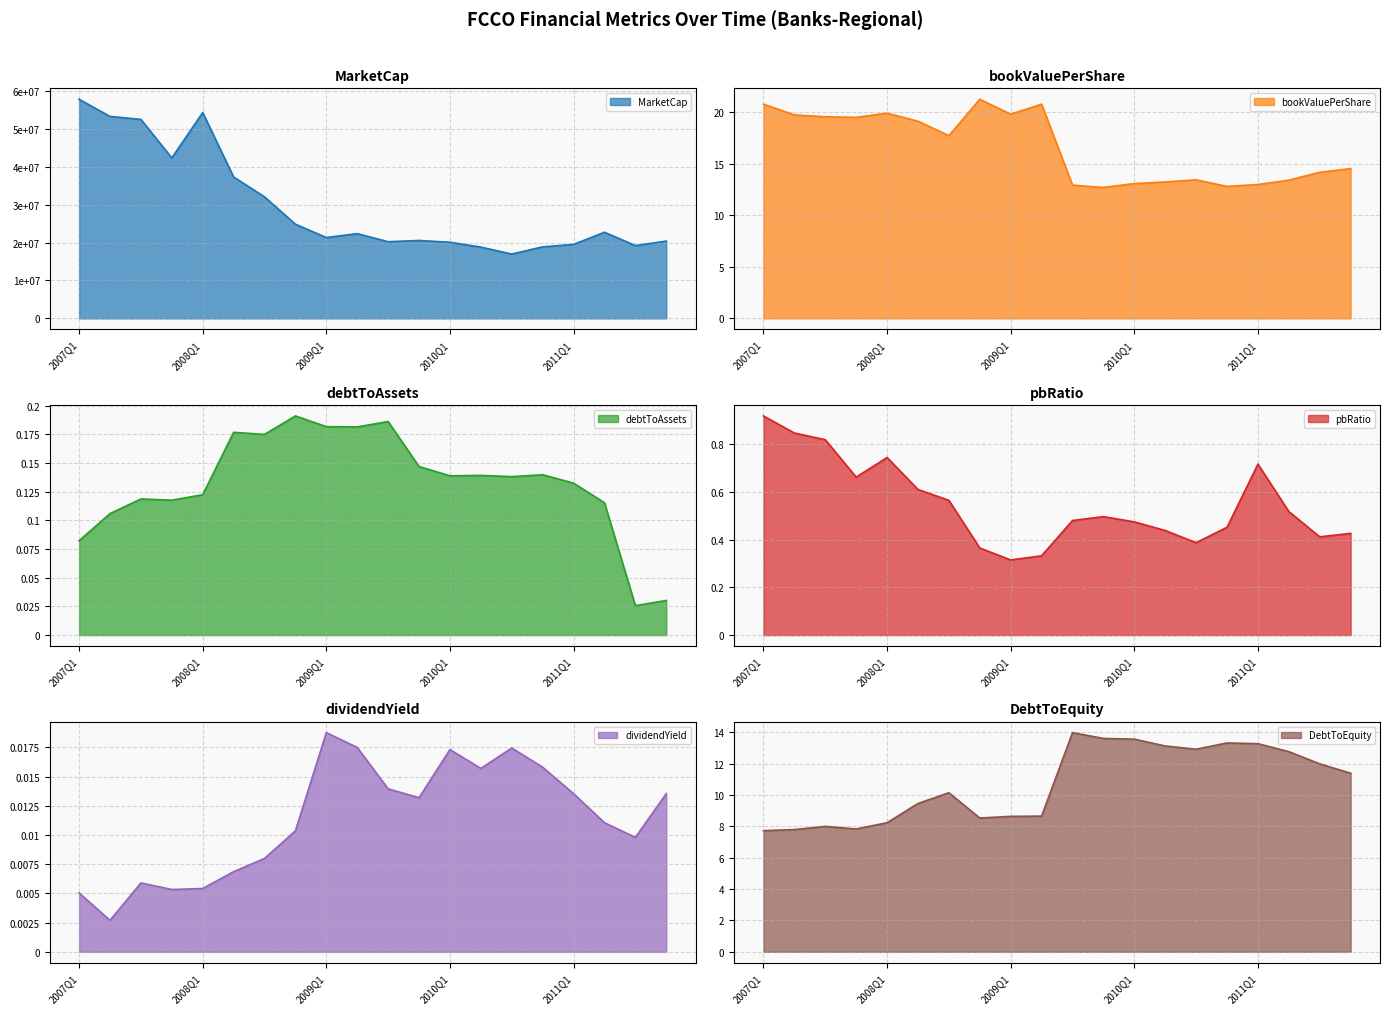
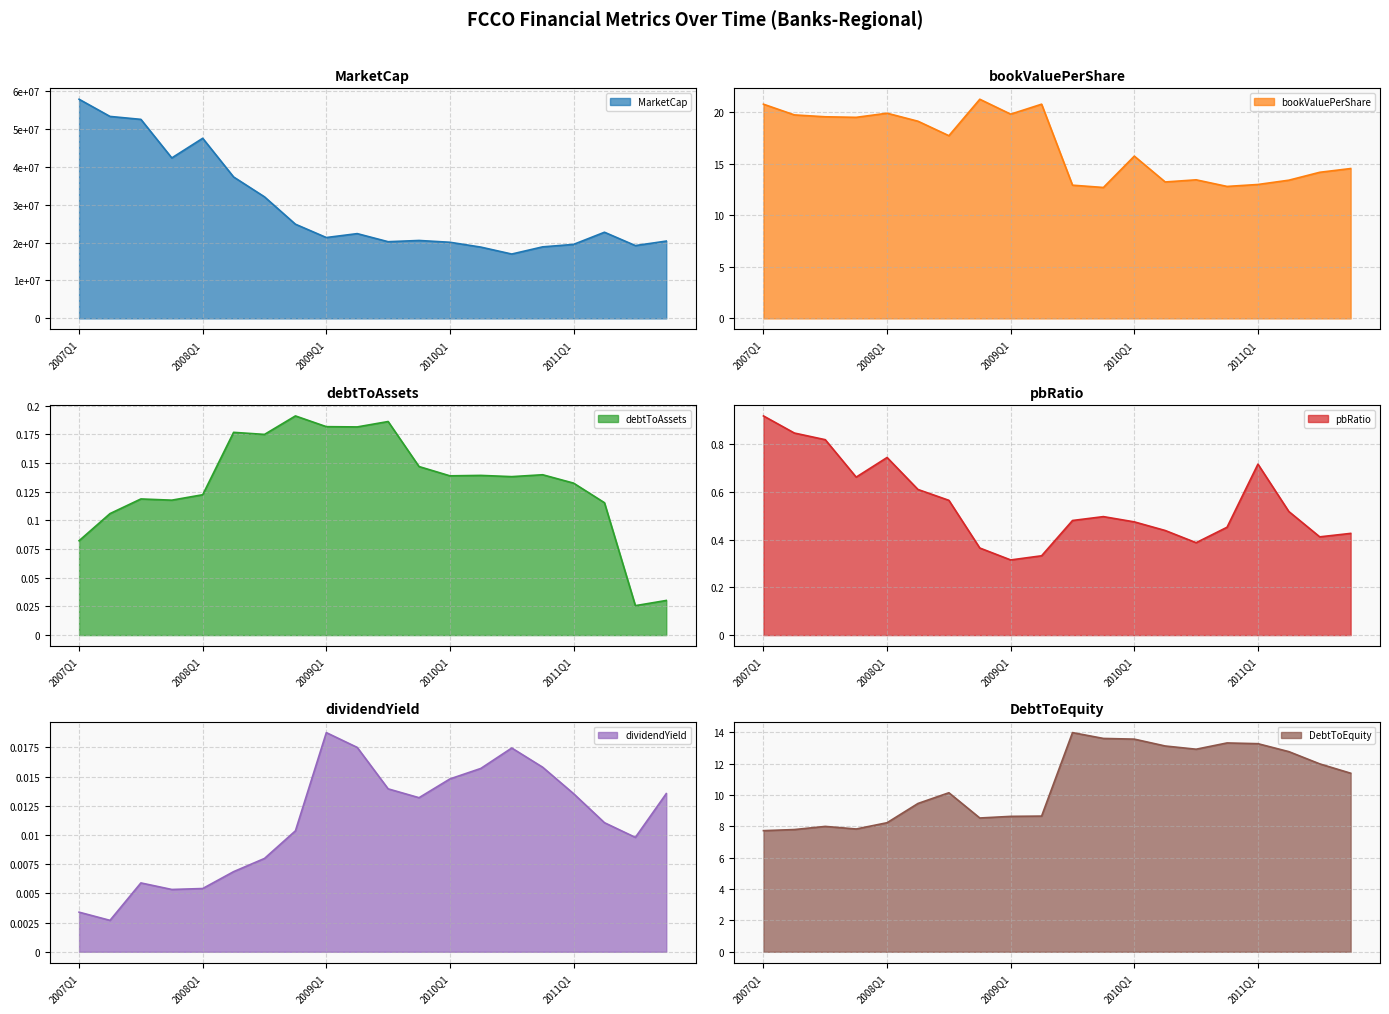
  {
    "MarketCap": {
      "2007Q1": 58000000,
-     "2008Q1": 54000000,
+     "2008Q1": 47000000,
      "2009Q1": 21000000,
      "2010Q1": 20000000,
      "2011Q1": 20000000
    },
    "bookValuePerShare": {
      "2007Q1": 20.8,
      "2008Q1": 19.9,
      "2009Q1": 19.8,
-     "2010Q1": 13.1,
+     "2010Q1": 15.7,
      "2011Q1": 13.0
    },
    "debtToAssets": {
      "2007Q1": 0.082,
      "2008Q1": 0.122,
      "2009Q1": 0.182,
      "2010Q1": 0.139,
      "2011Q1": 0.132
    },
    "pbRatio": {
      "2007Q1": 0.92,
      "2008Q1": 0.74,
      "2009Q1": 0.31,
      "2010Q1": 0.47,
      "2011Q1": 0.72
    },
    "dividendYield": {
-     "2007Q1": 0.0050,
+     "2007Q1": 0.0034,
      "2008Q1": 0.0054,
      "2009Q1": 0.0188,
-     "2010Q1": 0.0173,
+     "2010Q1": 0.0148,
      "2011Q1": 0.0135
    },
    "DebtToEquity": {
      "2007Q1": 7.7,
      "2008Q1": 8.2,
      "2009Q1": 8.6,
      "2010Q1": 13.6,
      "2011Q1": 13.3
    }
  }
